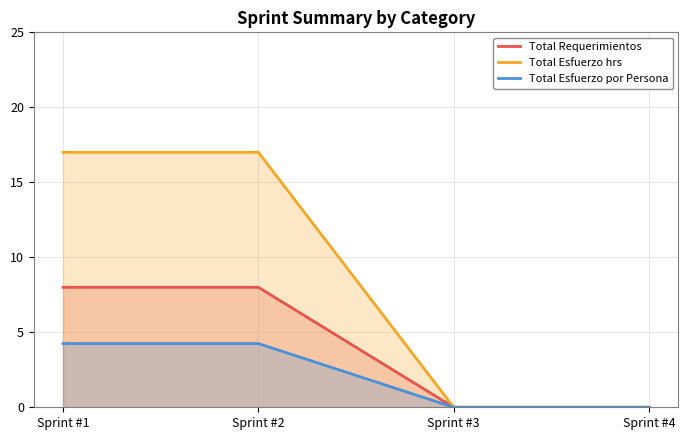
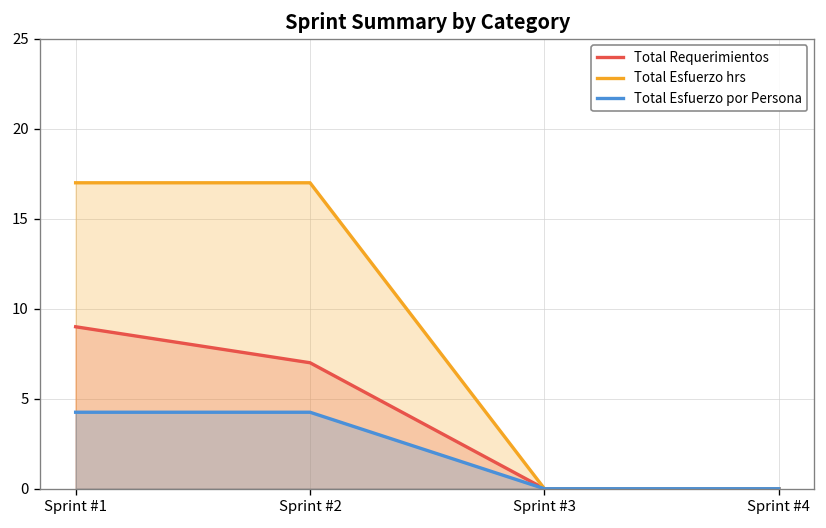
  {
    "Total Requerimientos": {
-     "Sprint #1": 8,
-     "Sprint #2": 8
+     "Sprint #1": 9,
+     "Sprint #2": 7
    },
    "Total Esfuerzo hrs": {
      "Sprint #1": 17,
      "Sprint #2": 17
    },
    "Total Esfuerzo por Persona": {
      "Sprint #1": 4.3,
      "Sprint #2": 4.3
    }
  }
